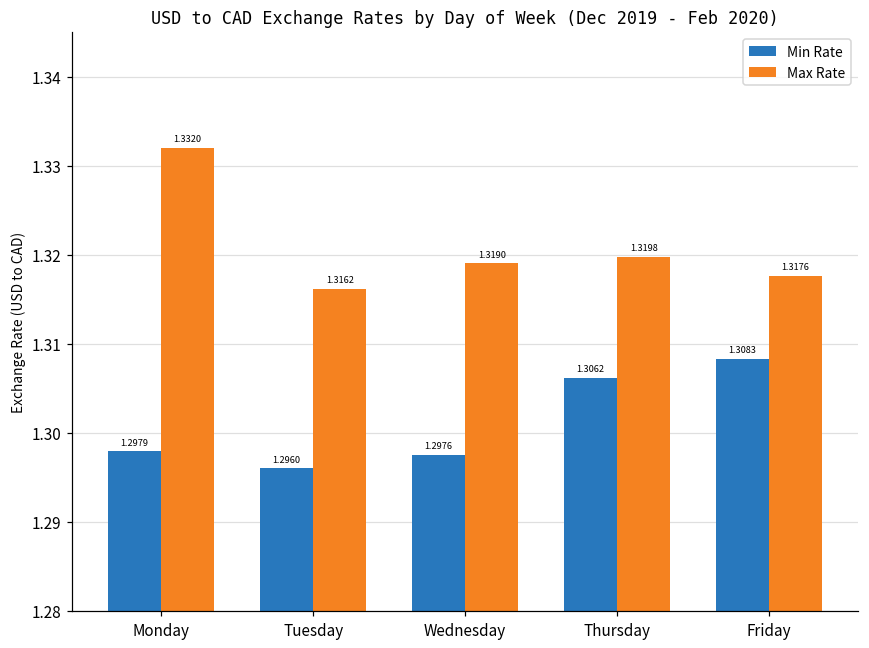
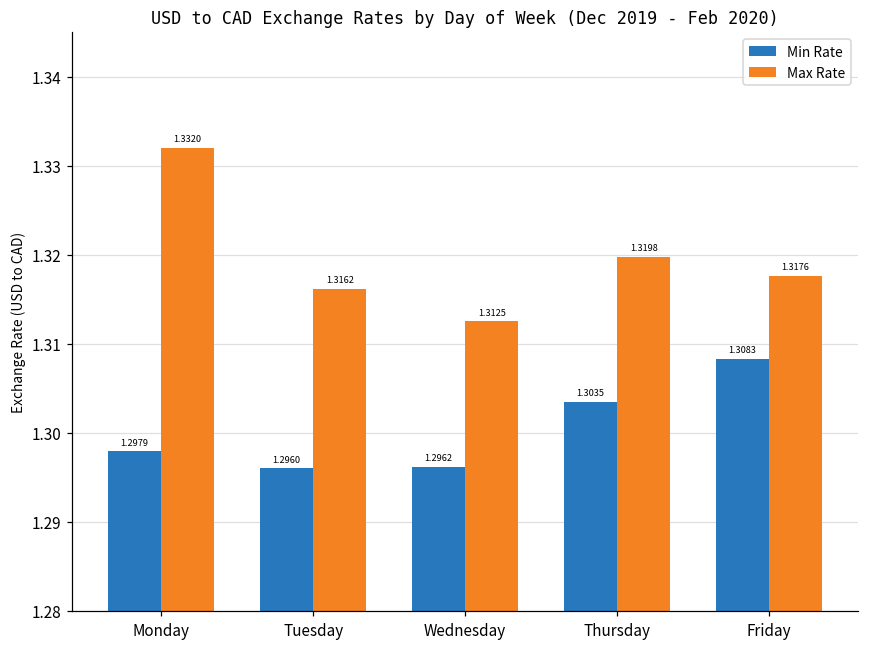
  {
    "Min Rate": {
      "Monday": 1.2979,
      "Tuesday": 1.2960,
-     "Wednesday": 1.2976,
-     "Thursday": 1.3062,
+     "Wednesday": 1.2962,
+     "Thursday": 1.3035,
      "Friday": 1.3083
    },
    "Max Rate": {
      "Monday": 1.3320,
      "Tuesday": 1.3162,
-     "Wednesday": 1.3190,
+     "Wednesday": 1.3125,
      "Thursday": 1.3198,
      "Friday": 1.3176
    }
  }
